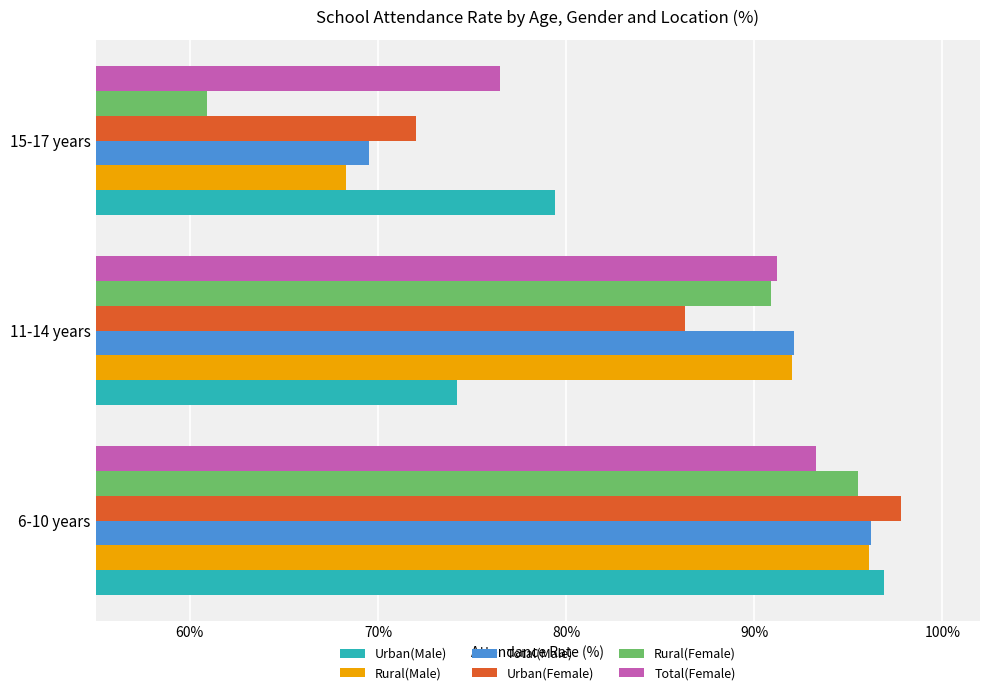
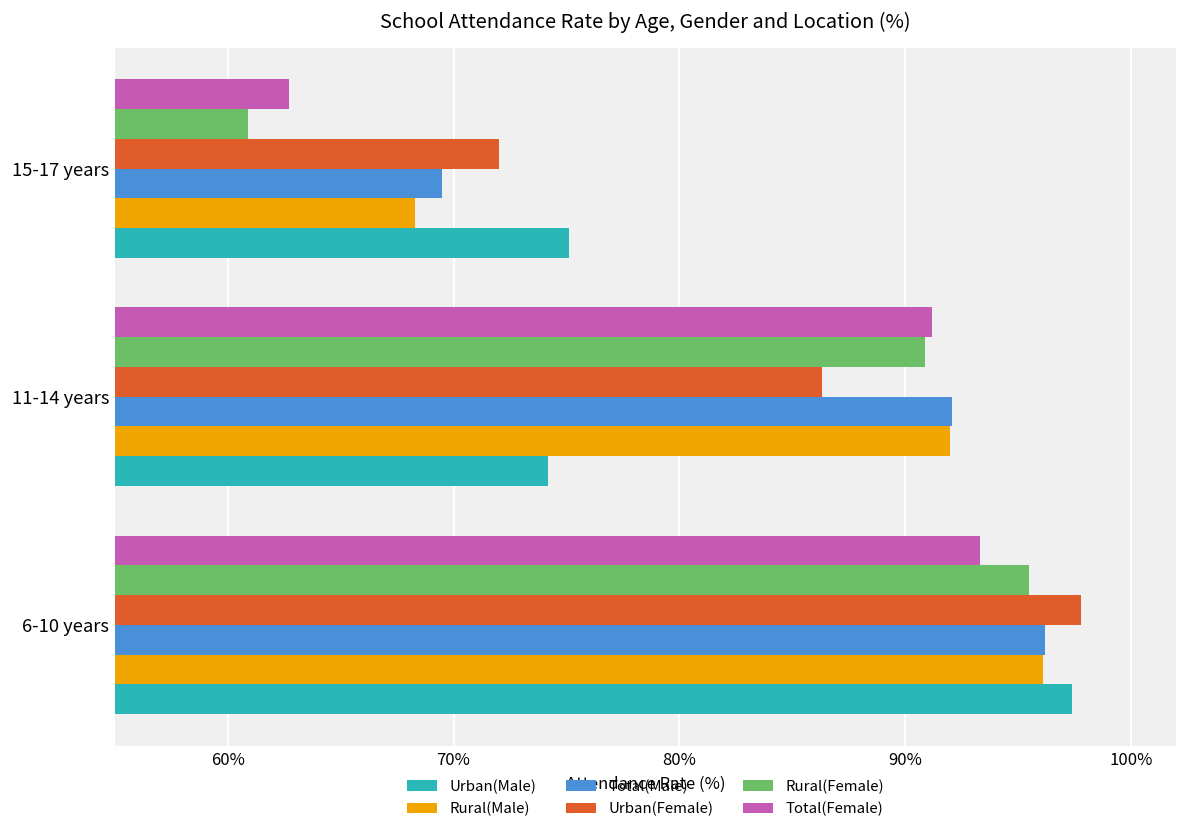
  {
    "Urban(Male)": {
-     "15-17 years": "79.4%",
+     "15-17 years": "75.1%",
      "11-14 years": "74.2%",
-     "6-10 years": "96.9%"
+     "6-10 years": "97.4%"
    },
    "Rural(Male)": {
      "15-17 years": "68.3%",
      "11-14 years": "92.0%",
      "6-10 years": "96.1%"
    },
    "Total(Male)": {
      "15-17 years": "69.5%",
      "11-14 years": "92.1%",
      "6-10 years": "96.2%"
    },
    "Urban(Female)": {
      "15-17 years": "72.0%",
      "11-14 years": "86.3%",
      "6-10 years": "97.8%"
    },
    "Rural(Female)": {
      "15-17 years": "60.9%",
      "11-14 years": "90.9%",
      "6-10 years": "95.5%"
    },
    "Total(Female)": {
-     "15-17 years": "76.5%",
+     "15-17 years": "62.7%",
      "11-14 years": "91.2%",
      "6-10 years": "93.3%"
    }
  }
